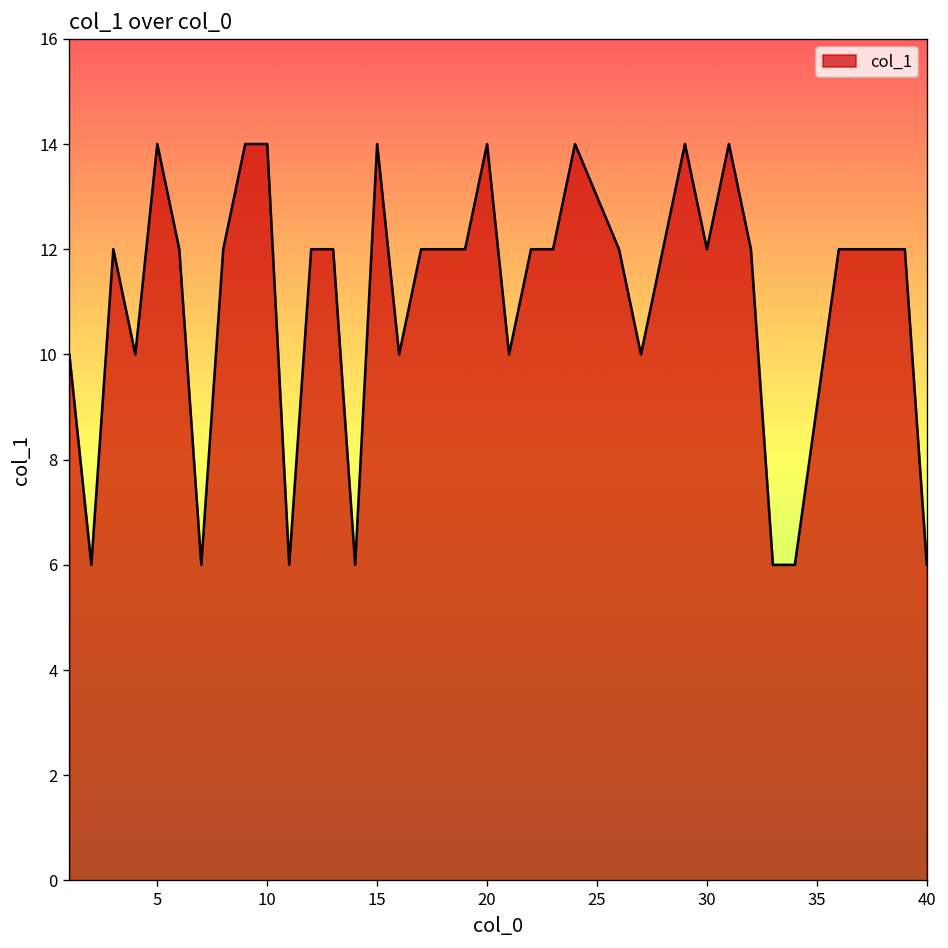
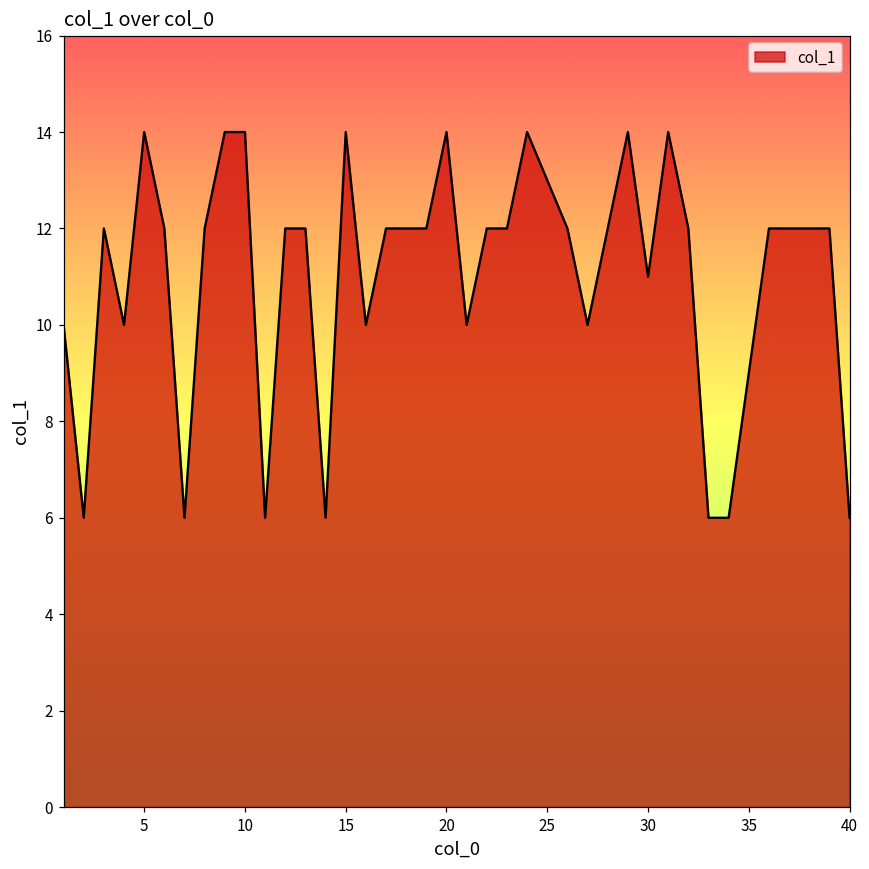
  {
    "5": 14,
    "10": 14,
    "15": 14,
    "20": 14,
    "25": 13,
-   "30": 12,
+   "30": 11,
    "35": 9,
    "40": 6
  }
